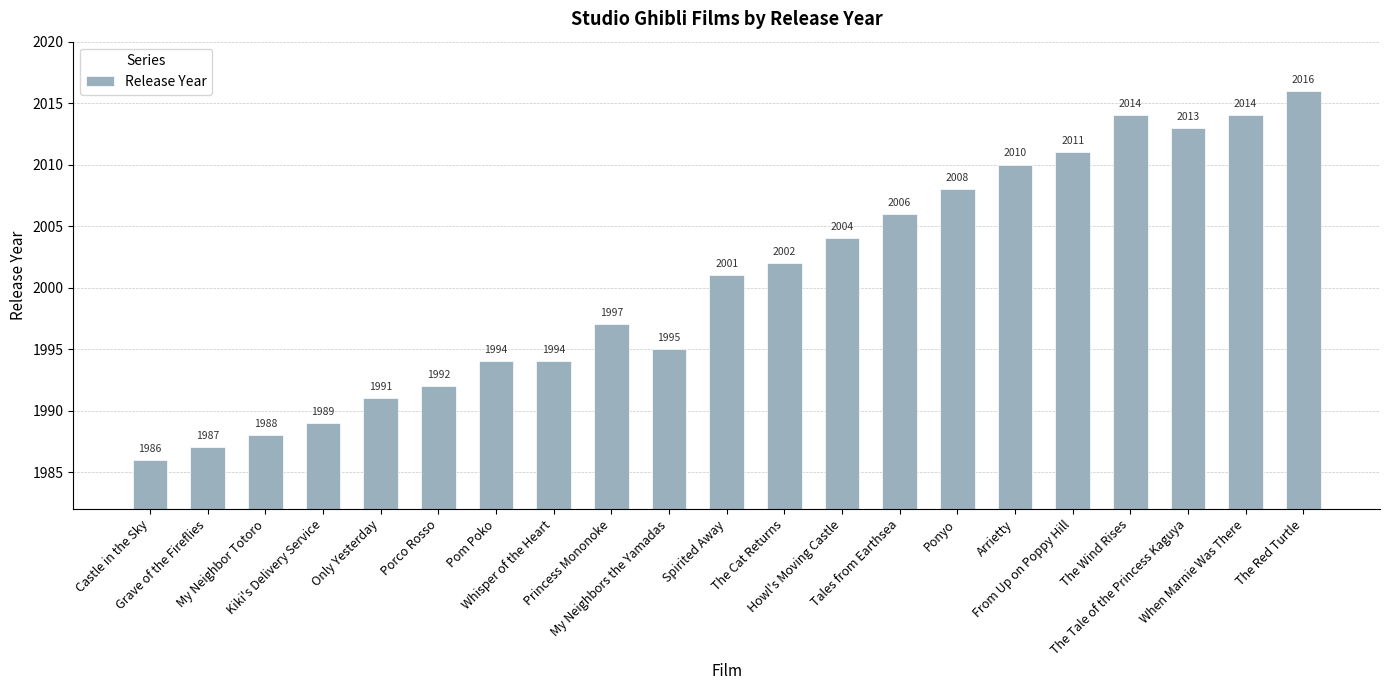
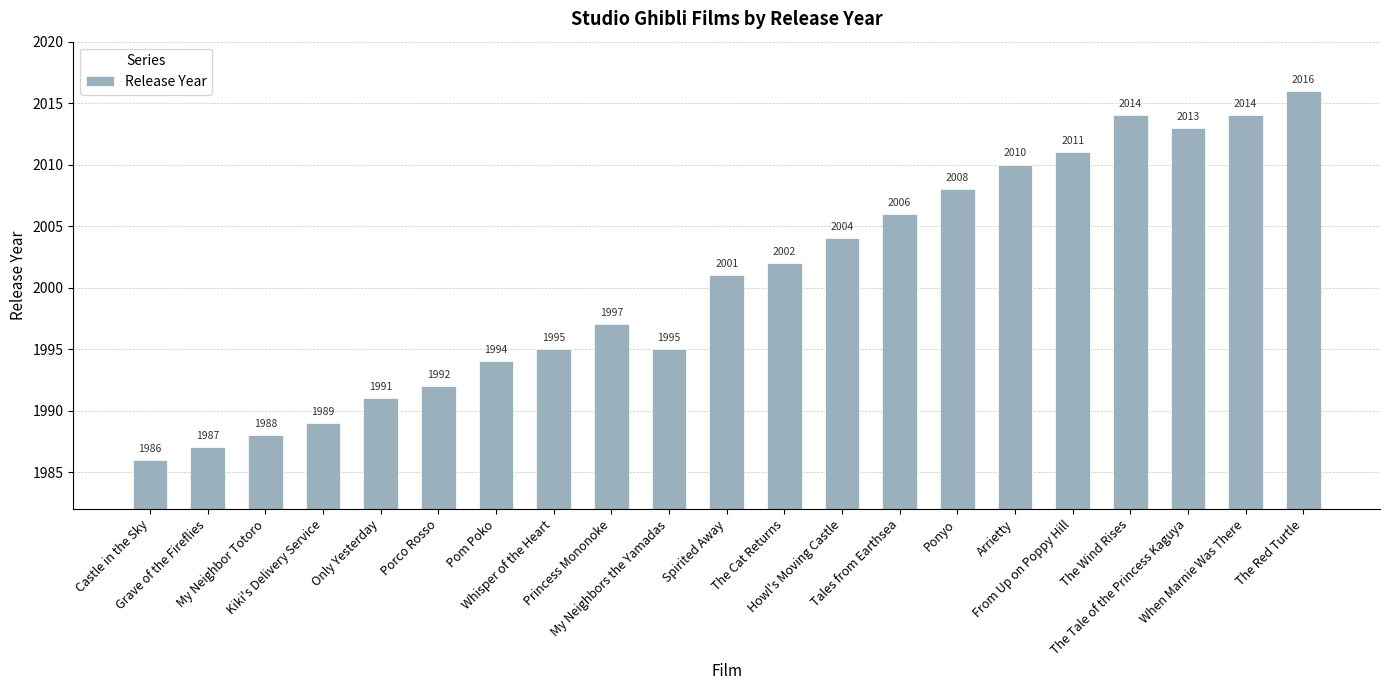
  {
    "Castle in the Sky": 1986,
    "Grave of the Fireflies": 1987,
    "My Neighbor Totoro": 1988,
    "Kiki's Delivery Service": 1989,
    "Only Yesterday": 1991,
    "Porco Rosso": 1992,
    "Pom Poko": 1994,
-   "Whisper of the Heart": 1994,
+   "Whisper of the Heart": 1995,
    "Princess Mononoke": 1997,
    "My Neighbors the Yamadas": 1995,
    "Spirited Away": 2001,
    "The Cat Returns": 2002,
    "Howl's Moving Castle": 2004,
    "Tales from Earthsea": 2006,
    "Ponyo": 2008,
    "Arrietty": 2010,
    "From Up on Poppy Hill": 2011,
    "The Wind Rises": 2014,
    "The Tale of the Princess Kaguya": 2013,
    "When Marnie Was There": 2014,
    "The Red Turtle": 2016
  }
